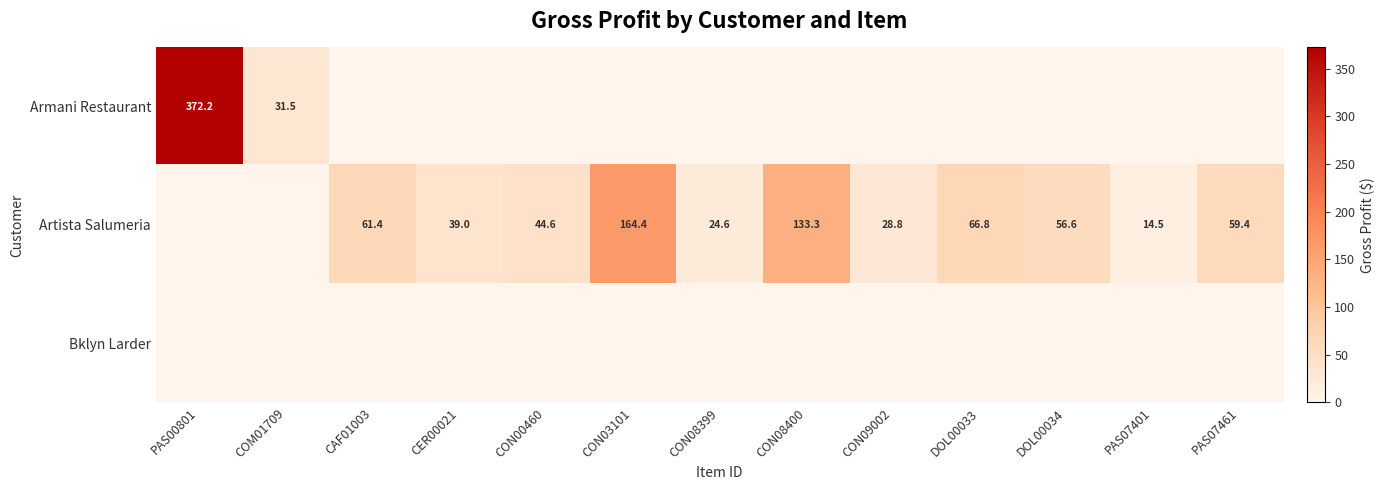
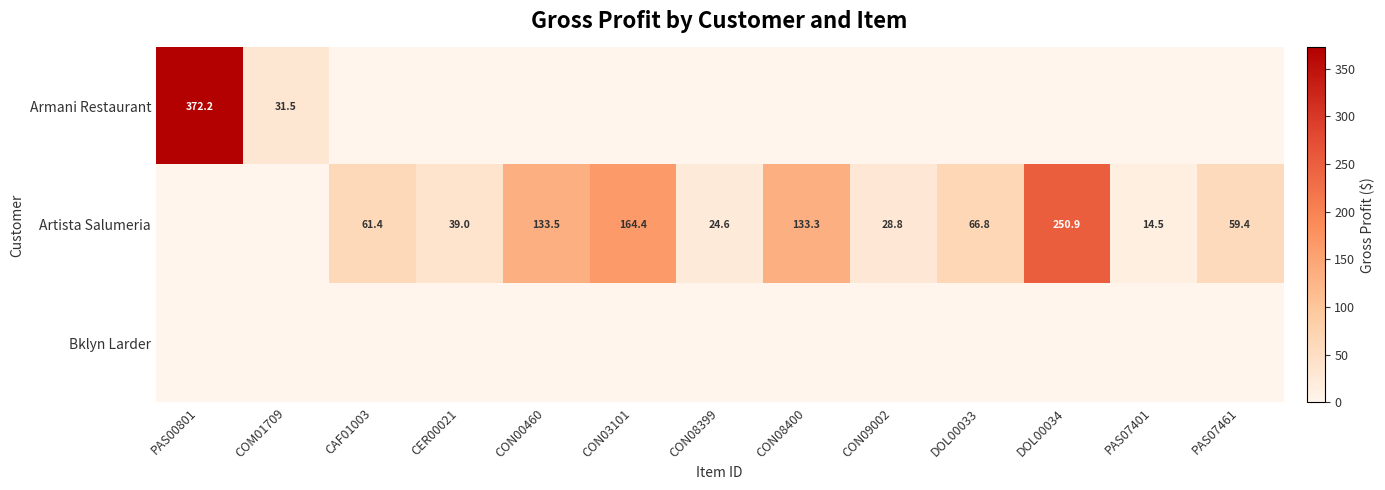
  {
    "Armani Restaurant": {
      "PAS00801": 372.2,
      "COM01709": 31.5
    },
    "Artista Salumeria": {
      "CAF01003": 61.4,
      "CER00021": 39.0,
-     "CON00460": 44.6,
+     "CON00460": 133.5,
      "CON03101": 164.4,
      "CON08399": 24.6,
      "CON08400": 133.3,
      "CON09002": 28.8,
      "DOL00033": 66.8,
-     "DOL00034": 56.6,
+     "DOL00034": 250.9,
      "PAS07401": 14.5,
      "PAS07461": 59.4
    }
  }
